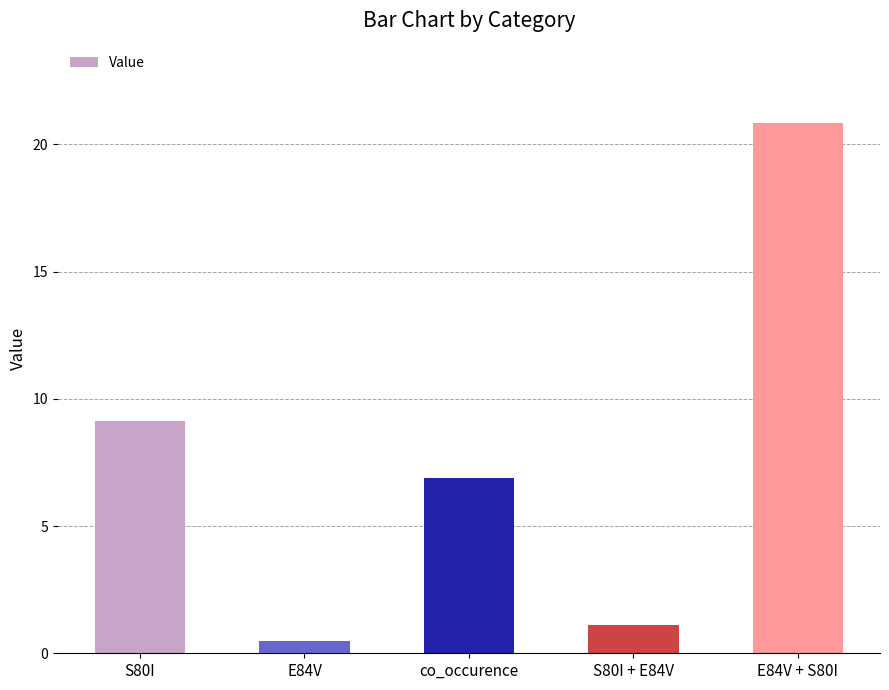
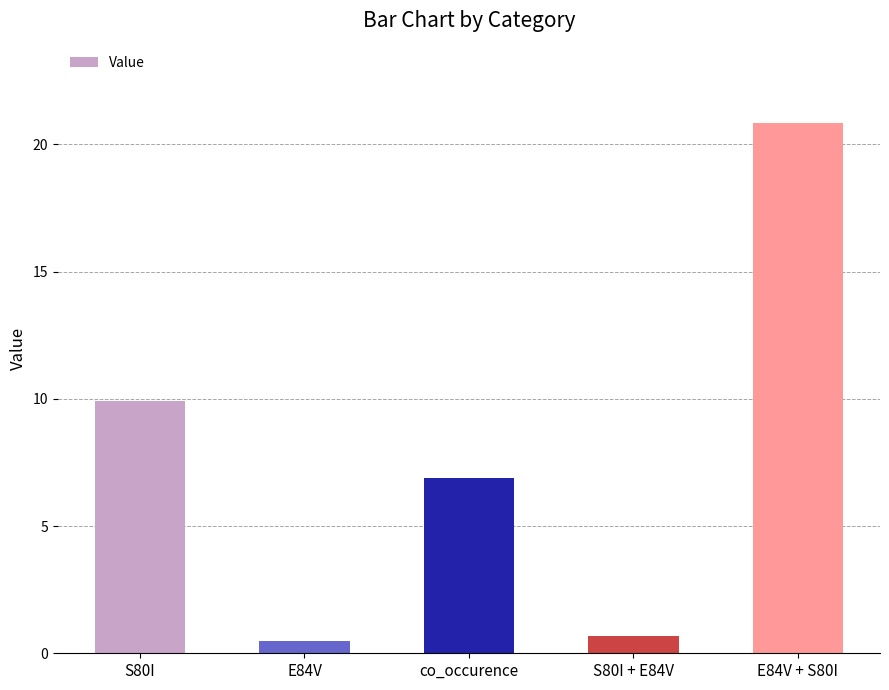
  {
-   "S80I": 9.1,
+   "S80I": 9.9,
    "E84V": 0.5,
    "co_occurence": 6.9,
-   "S80I + E84V": 1.1,
+   "S80I + E84V": 0.7,
    "E84V + S80I": 20.8
  }
